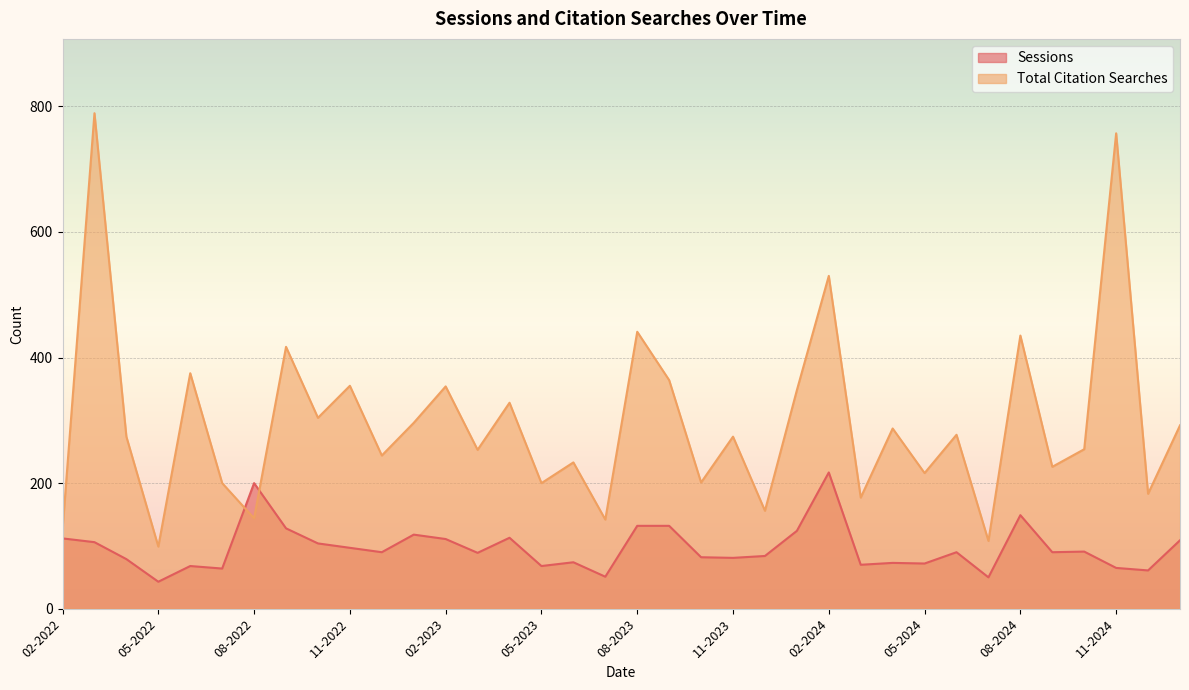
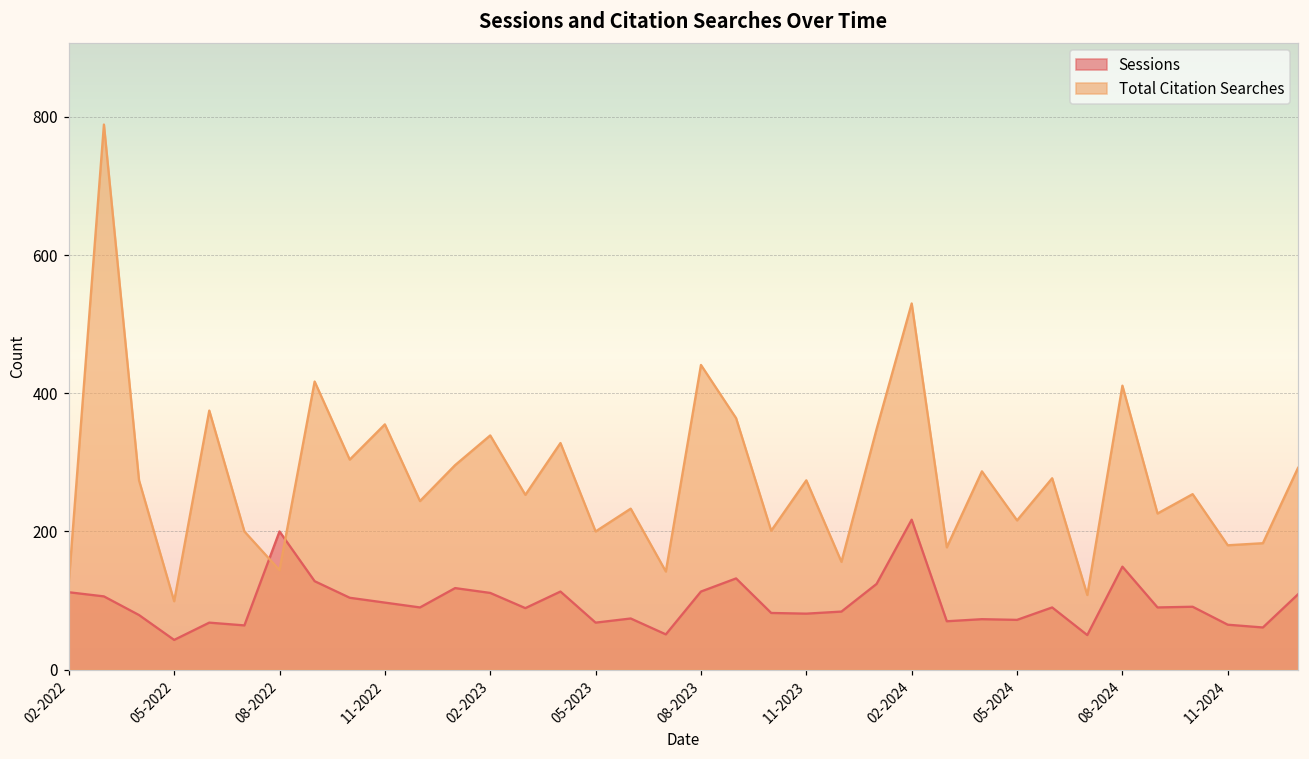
  {
    "Sessions": {
      "02-2022": 110,
      "05-2022": 40,
      "08-2022": 200,
      "11-2022": 100,
      "02-2023": 110,
      "05-2023": 70,
-     "08-2023": 130,
+     "08-2023": 110,
      "11-2023": 80,
      "02-2024": 220,
      "05-2024": 70,
      "08-2024": 150,
      "11-2024": 70
    },
    "Total Citation Searches": {
      "02-2022": 130,
      "05-2022": 100,
      "08-2022": 140,
      "11-2022": 360,
-     "02-2023": 350,
+     "02-2023": 340,
      "05-2023": 200,
      "08-2023": 440,
      "11-2023": 270,
      "02-2024": 530,
      "05-2024": 220,
-     "08-2024": 440,
-     "11-2024": 760
+     "08-2024": 410,
+     "11-2024": 180
    }
  }
